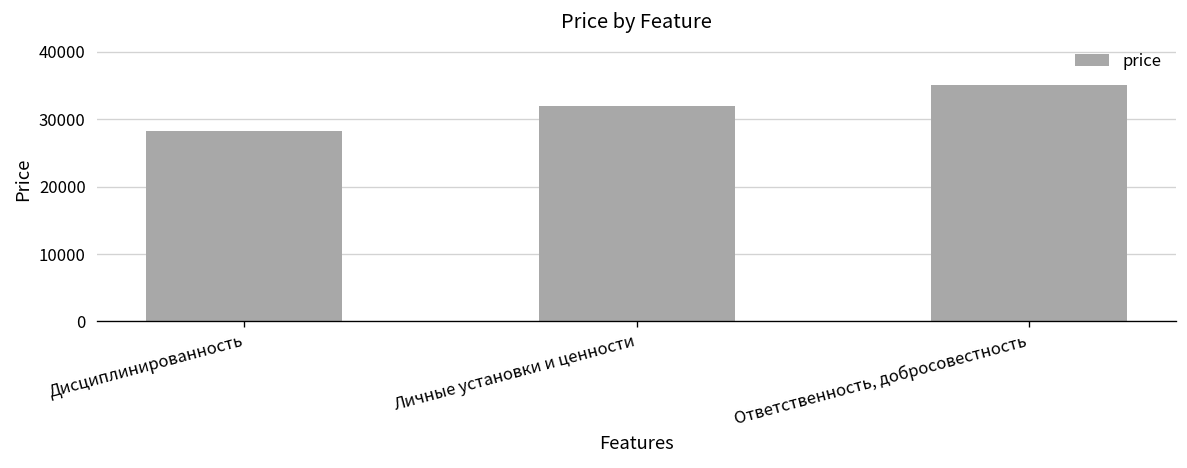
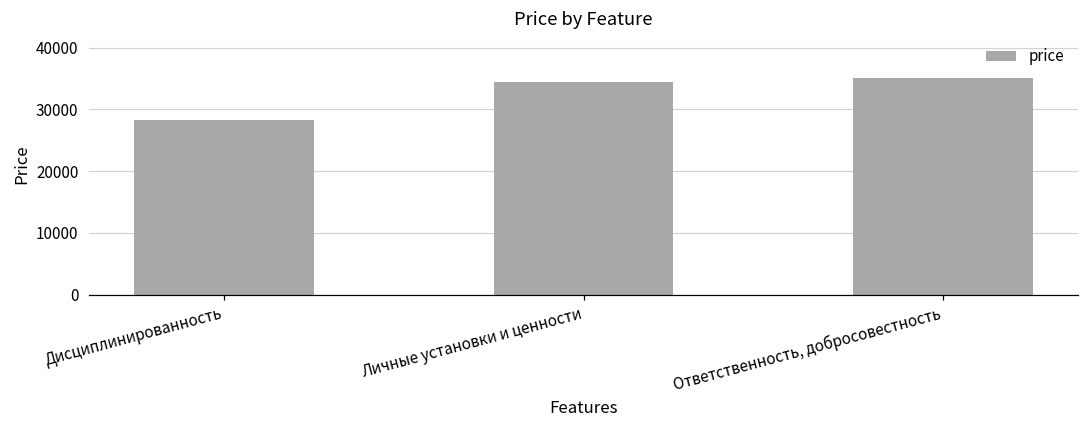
  {
    "Дисциплинированность": 28000,
-   "Личные установки и ценности": 32000,
+   "Личные установки и ценности": 34000,
    "Ответственность, добросовестность": 35000
  }
